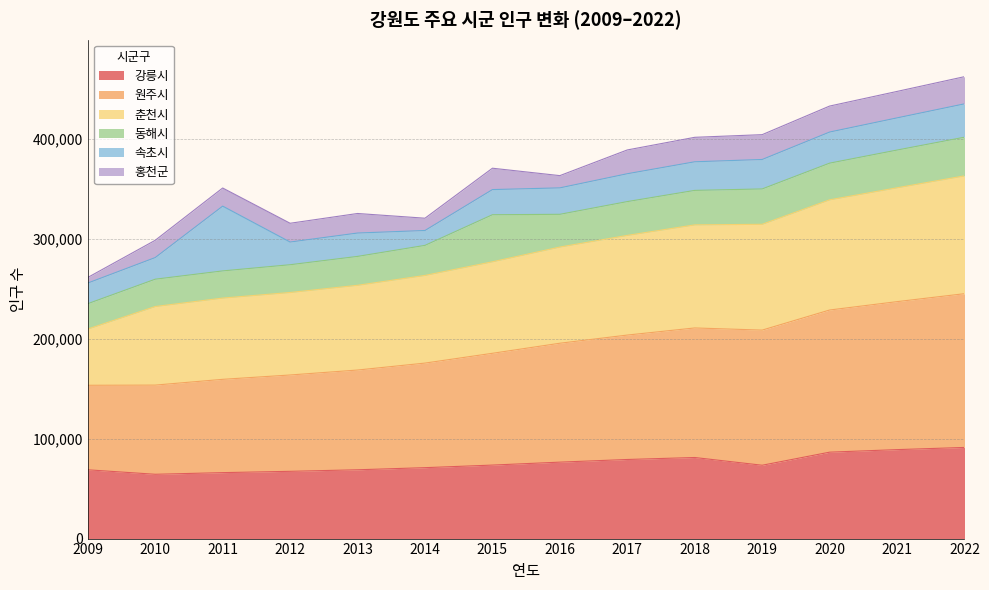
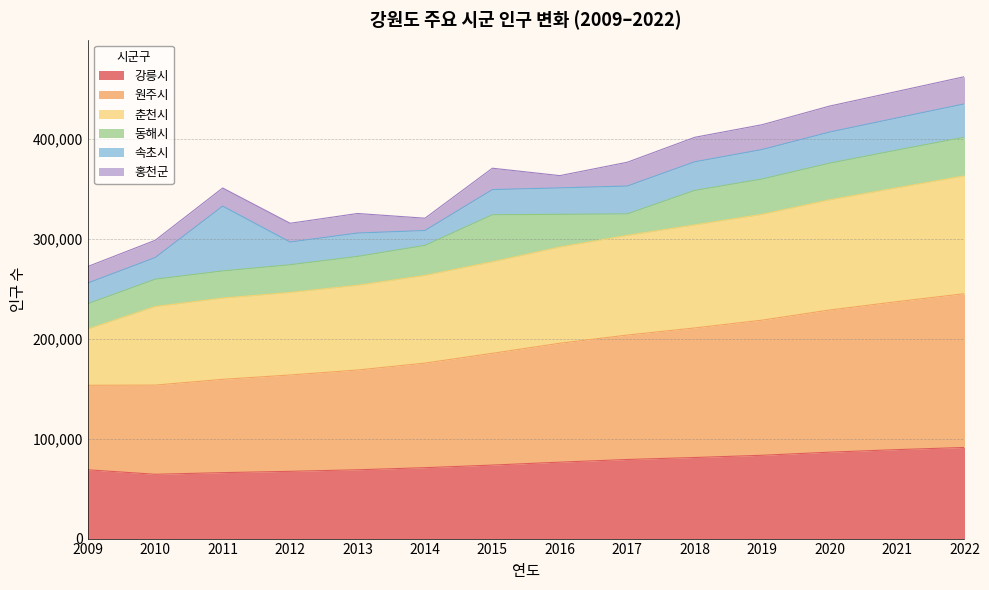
  {
    "강릉시": {
      "2009": "70,000",
      "2010": "60,000",
      "2011": "70,000",
      "2012": "70,000",
      "2013": "70,000",
      "2014": "70,000",
      "2015": "70,000",
      "2016": "80,000",
      "2017": "80,000",
      "2018": "80,000",
-     "2019": "70,000",
+     "2019": "80,000",
      "2020": "90,000",
      "2021": "90,000",
      "2022": "90,000"
    },
    "동해시": {
      "2009": "30,000",
      "2010": "30,000",
      "2011": "30,000",
      "2012": "30,000",
      "2013": "30,000",
      "2014": "30,000",
      "2015": "50,000",
      "2016": "30,000",
-     "2017": "30,000",
+     "2017": "20,000",
      "2018": "30,000",
      "2019": "40,000",
      "2020": "40,000",
      "2021": "40,000",
      "2022": "40,000"
    },
    "속초시": {
      "2009": "20,000",
      "2010": "20,000",
      "2011": "60,000",
      "2012": "20,000",
      "2013": "20,000",
      "2014": "10,000",
      "2015": "30,000",
      "2016": "30,000",
      "2017": "30,000",
      "2018": "30,000",
      "2019": "30,000",
      "2020": "30,000",
      "2021": "30,000",
      "2022": "30,000"
    },
    "홍천군": {
-     "2009": "10,000",
+     "2009": "20,000",
      "2010": "20,000",
      "2011": "20,000",
      "2012": "20,000",
      "2013": "20,000",
      "2014": "10,000",
      "2015": "20,000",
      "2016": "10,000",
      "2017": "20,000",
      "2018": "20,000",
      "2019": "20,000",
      "2020": "30,000",
      "2021": "30,000",
      "2022": "30,000"
    }
  }
